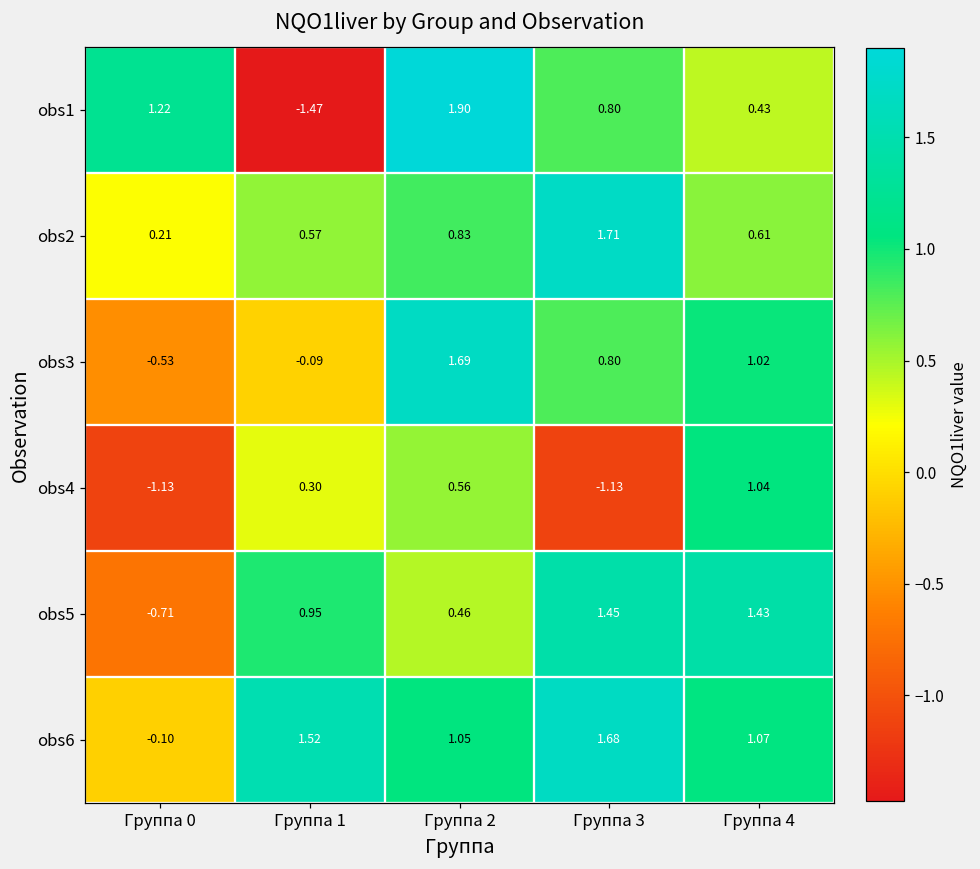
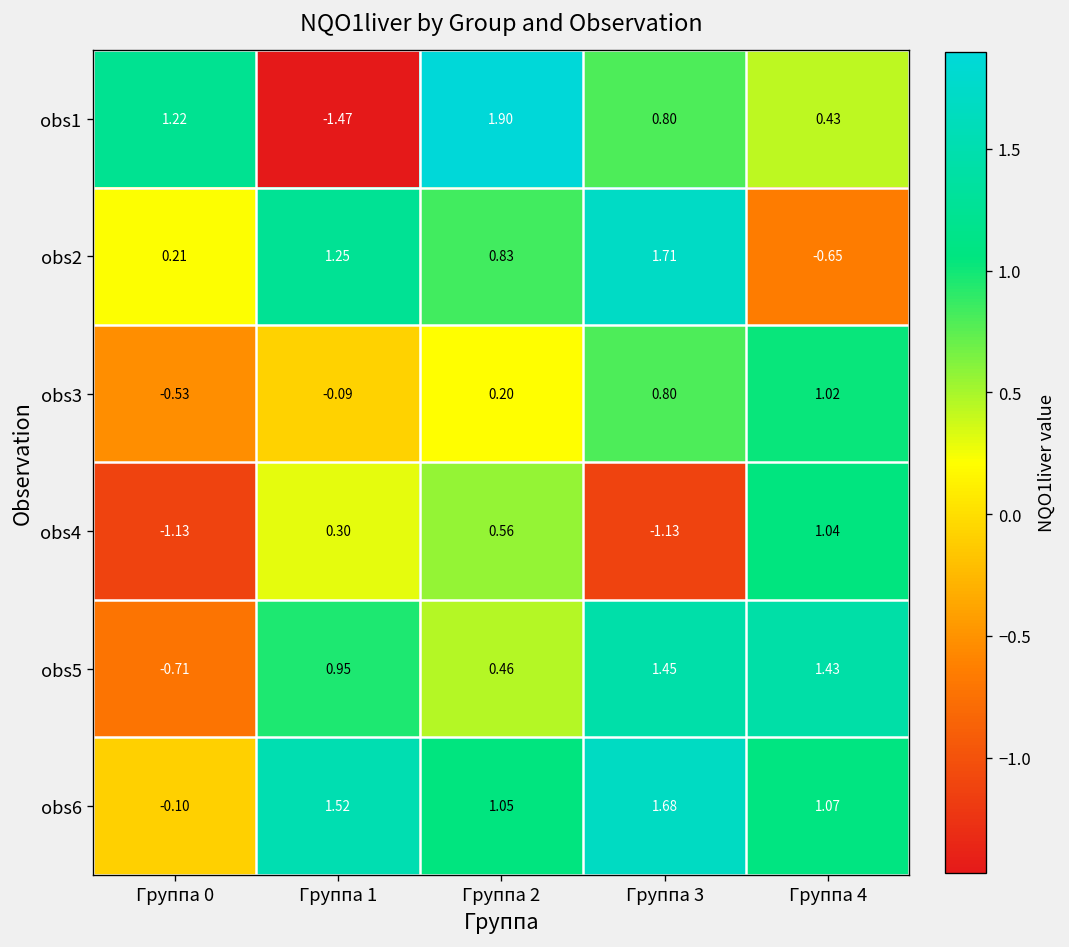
  {
    "obs1": {
      "Группа 0": 1.22,
      "Группа 1": -1.47,
      "Группа 2": 1.90,
      "Группа 3": 0.80,
      "Группа 4": 0.43
    },
    "obs2": {
      "Группа 0": 0.21,
-     "Группа 1": 0.57,
+     "Группа 1": 1.25,
      "Группа 2": 0.83,
      "Группа 3": 1.71,
-     "Группа 4": 0.61
+     "Группа 4": -0.65
    },
    "obs3": {
      "Группа 0": -0.53,
      "Группа 1": -0.09,
-     "Группа 2": 1.69,
+     "Группа 2": 0.20,
      "Группа 3": 0.80,
      "Группа 4": 1.02
    },
    "obs4": {
      "Группа 0": -1.13,
      "Группа 1": 0.30,
      "Группа 2": 0.56,
      "Группа 3": -1.13,
      "Группа 4": 1.04
    },
    "obs5": {
      "Группа 0": -0.71,
      "Группа 1": 0.95,
      "Группа 2": 0.46,
      "Группа 3": 1.45,
      "Группа 4": 1.43
    },
    "obs6": {
      "Группа 0": -0.10,
      "Группа 1": 1.52,
      "Группа 2": 1.05,
      "Группа 3": 1.68,
      "Группа 4": 1.07
    }
  }
